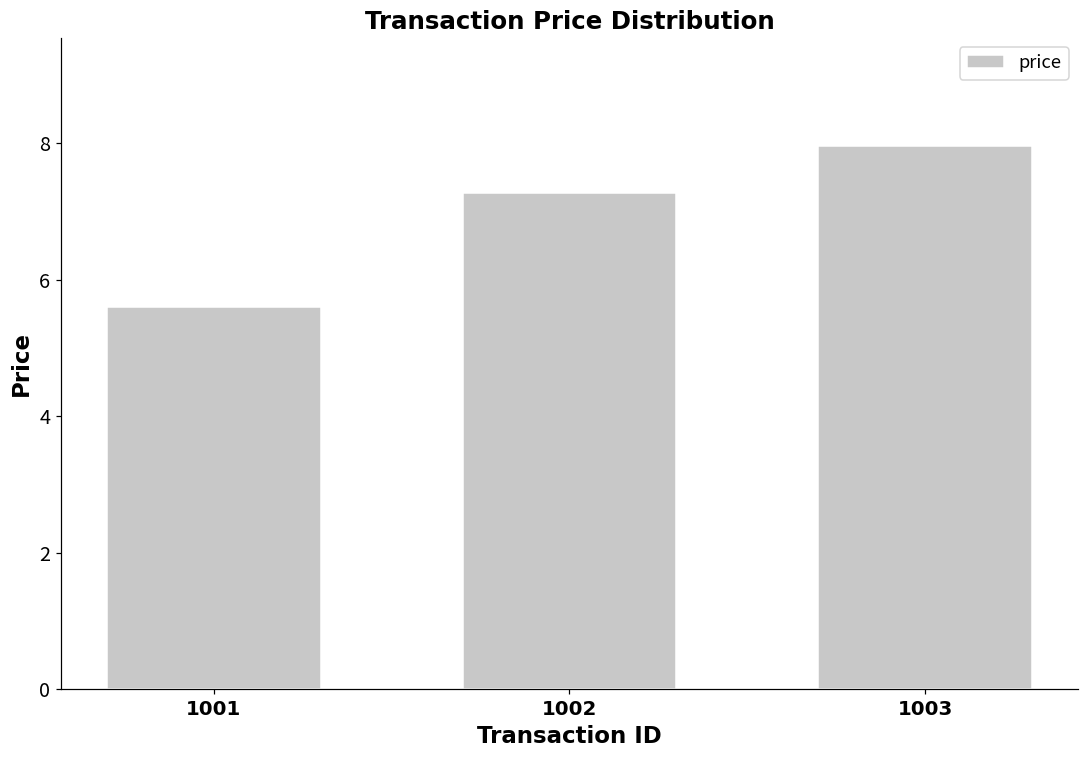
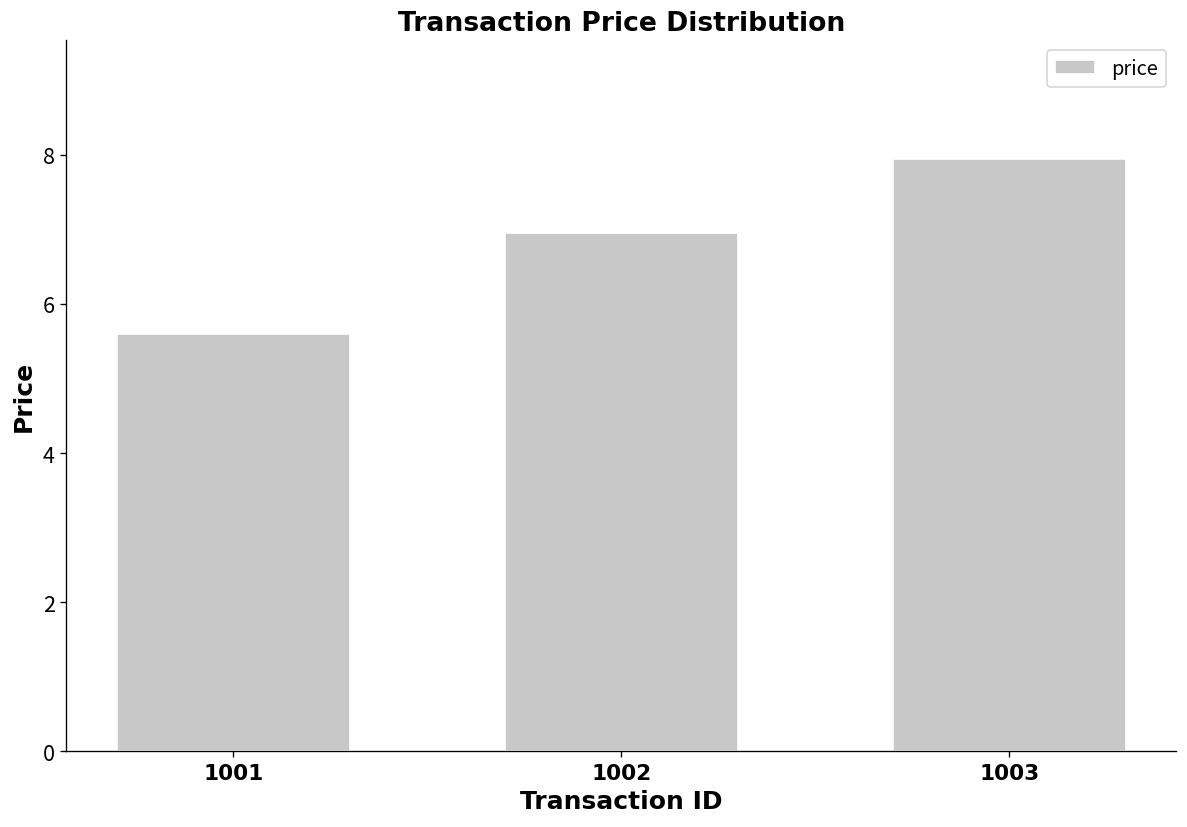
  {
    "1001": 5.6,
-   "1002": 7.3,
+   "1002": 7.0,
    "1003": 8.0
  }
